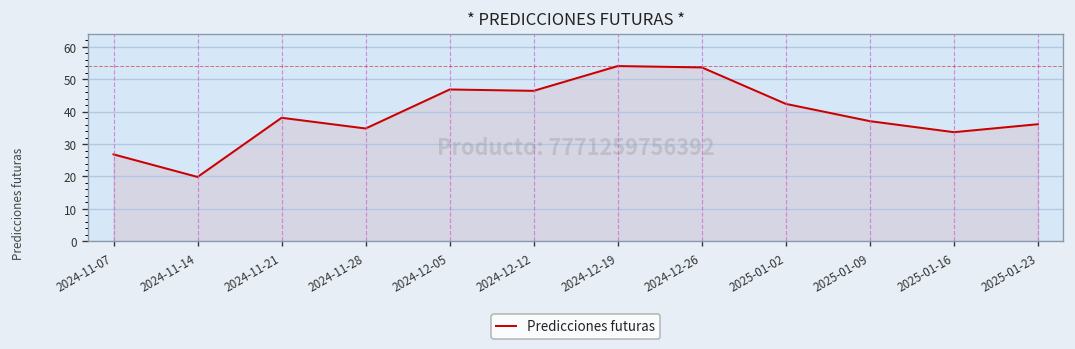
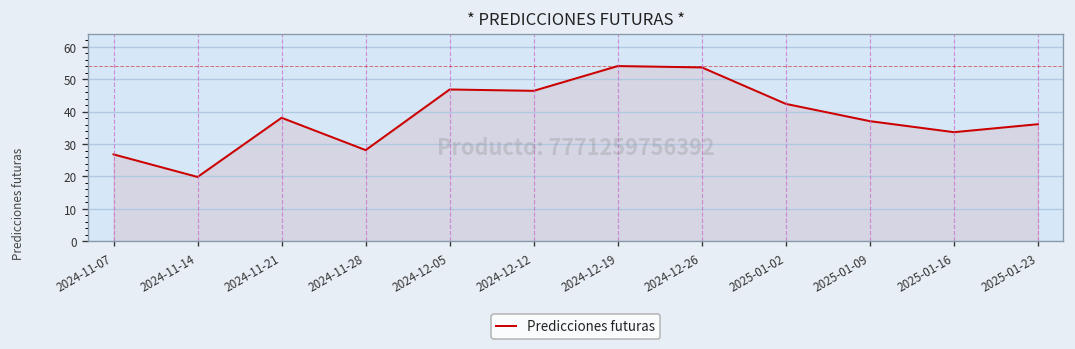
  {
    "2024-11-07": 27,
    "2024-11-14": 20,
    "2024-11-21": 38,
-   "2024-11-28": 35,
+   "2024-11-28": 28,
    "2024-12-05": 47,
    "2024-12-12": 46,
    "2024-12-19": 54,
    "2024-12-26": 54,
    "2025-01-02": 42,
    "2025-01-09": 37,
    "2025-01-16": 34,
    "2025-01-23": 36
  }
